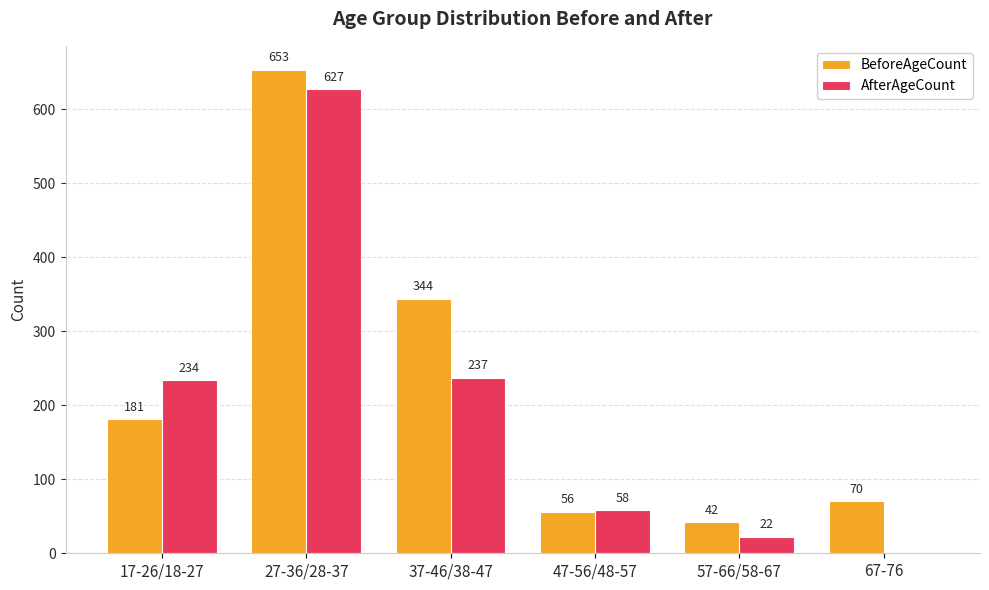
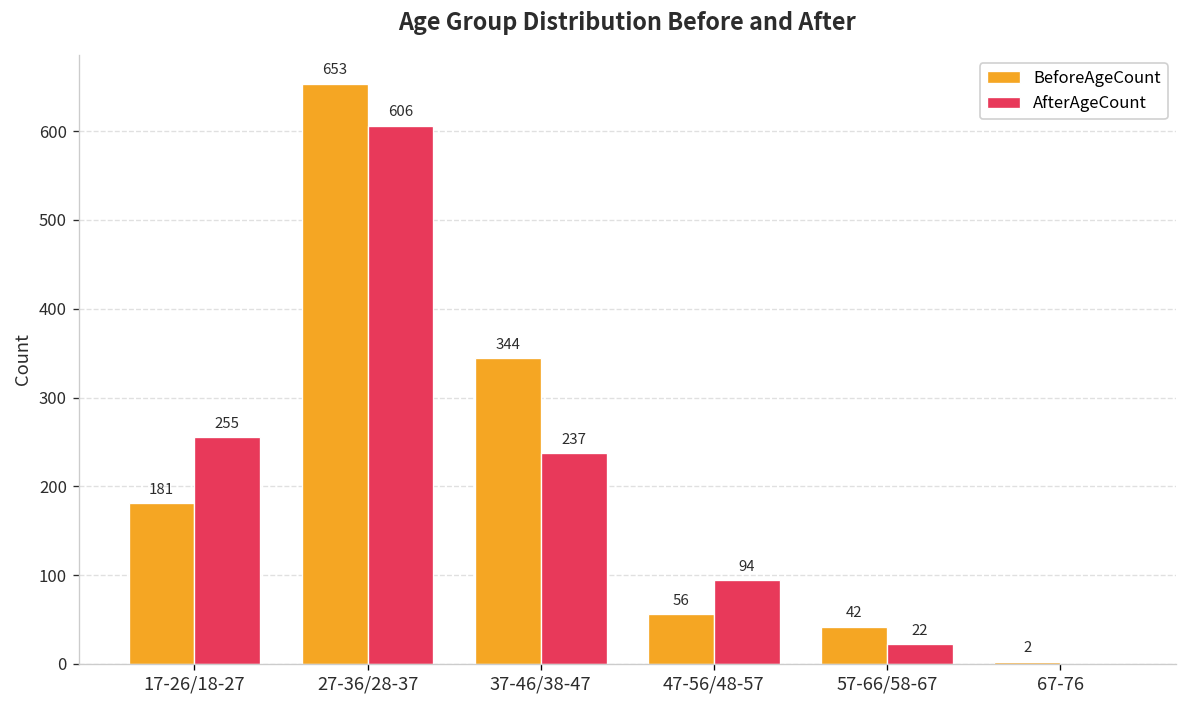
  {
    "BeforeAgeCount": {
      "17-26/18-27": 181,
      "27-36/28-37": 653,
      "37-46/38-47": 344,
      "47-56/48-57": 56,
      "57-66/58-67": 42,
-     "67-76": 70
+     "67-76": 2
    },
    "AfterAgeCount": {
-     "17-26/18-27": 234,
-     "27-36/28-37": 627,
+     "17-26/18-27": 255,
+     "27-36/28-37": 606,
      "37-46/38-47": 237,
-     "47-56/48-57": 58,
+     "47-56/48-57": 94,
      "57-66/58-67": 22
    }
  }
